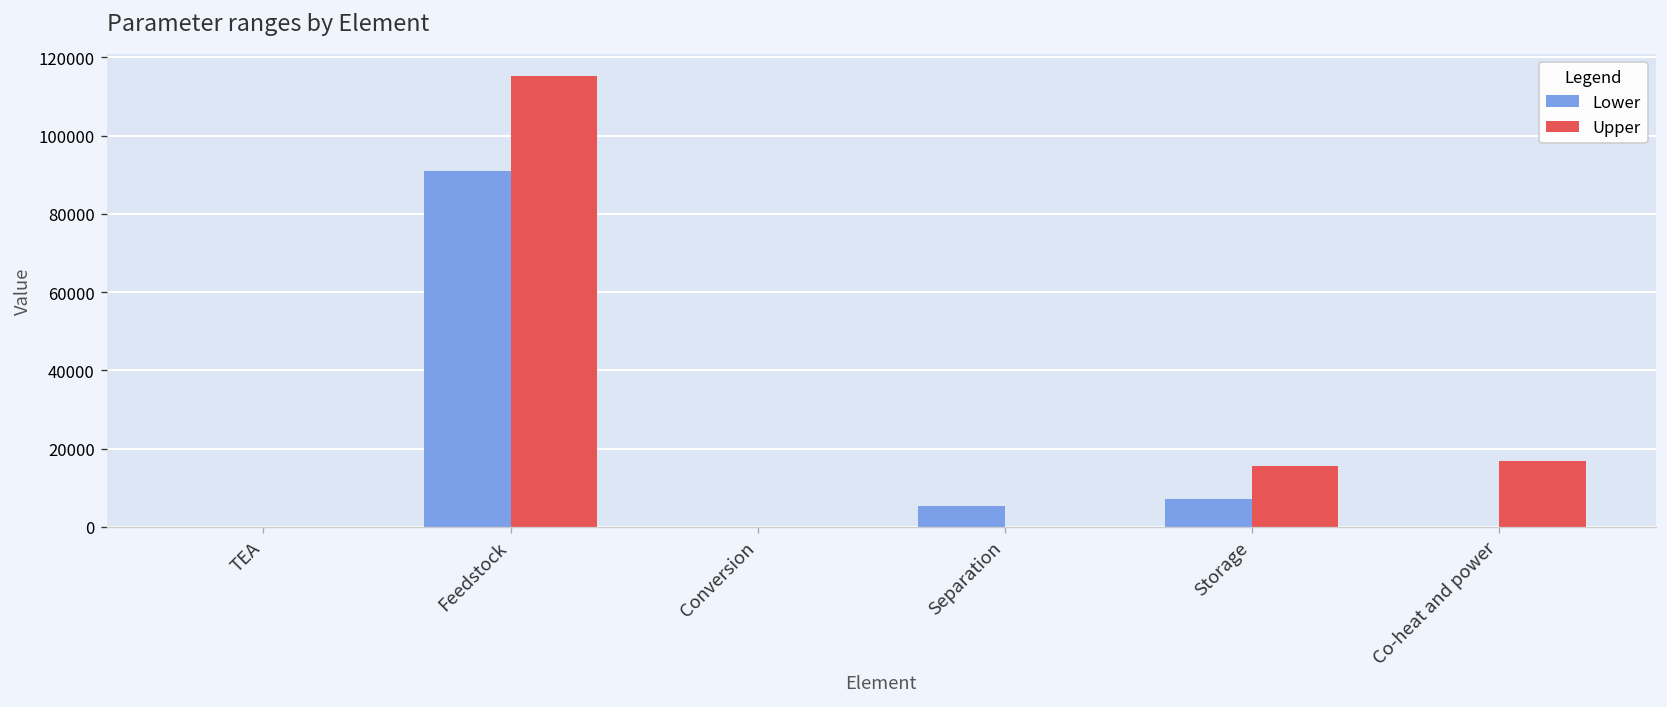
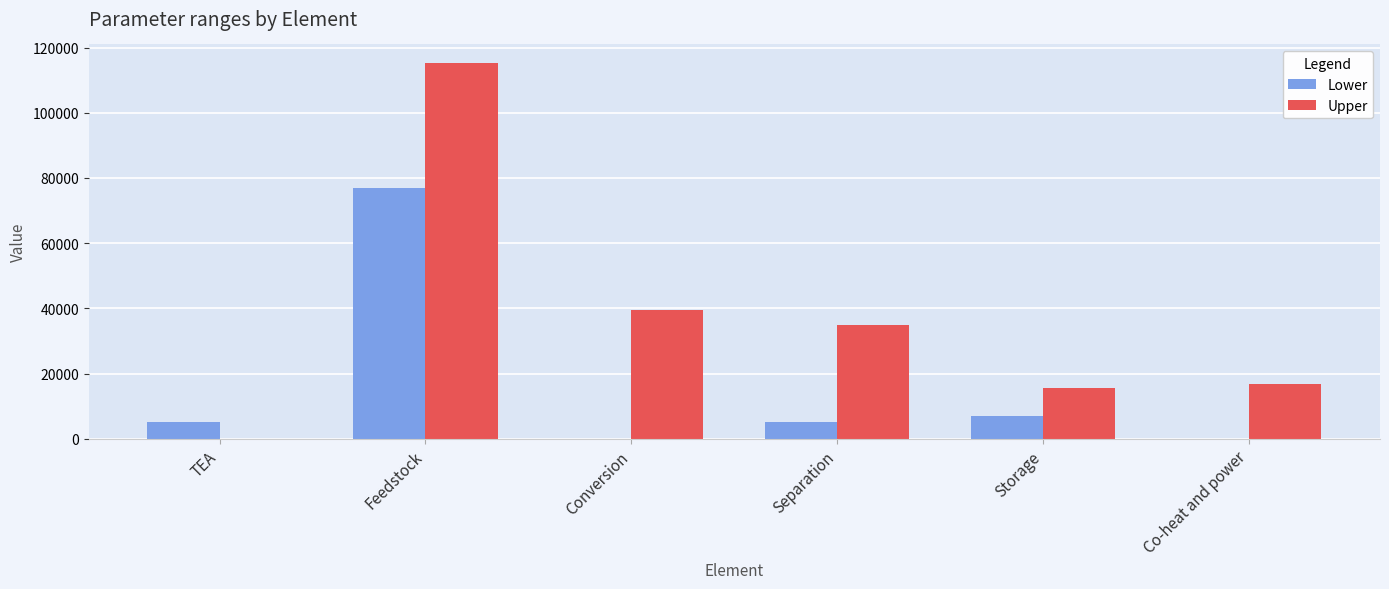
  {
    "Lower": {
-     "TEA": 0,
-     "Feedstock": 91000,
+     "TEA": 5000,
+     "Feedstock": 77000,
      "Separation": 5000,
      "Storage": 7000
    },
    "Upper": {
      "Feedstock": 115000,
-     "Conversion": 0,
-     "Separation": 0,
+     "Conversion": 39000,
+     "Separation": 35000,
      "Storage": 16000,
      "Co-heat and power": 17000
    }
  }
